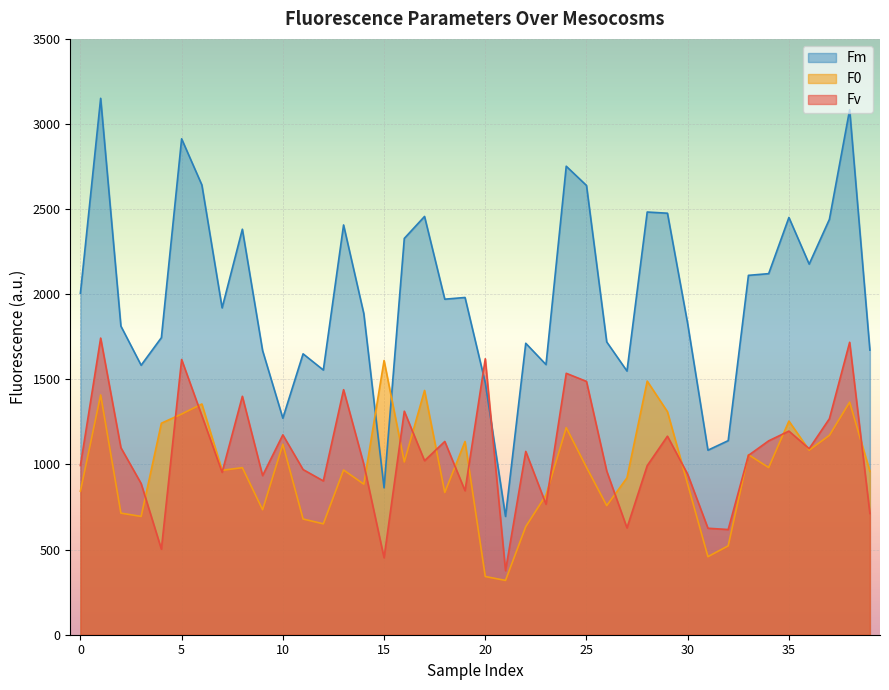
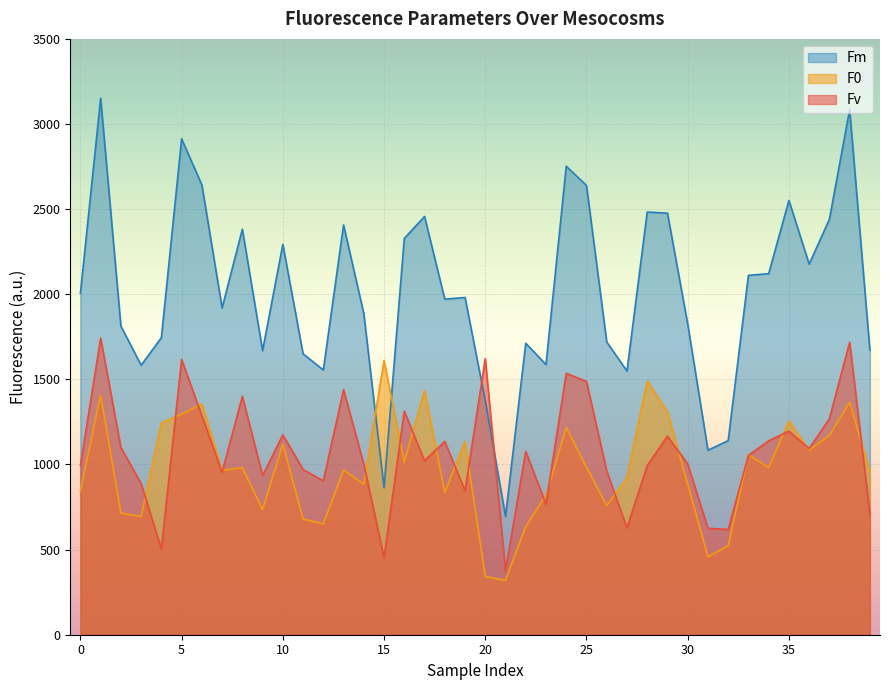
  {
    "Fm": {
      "0": 2010,
      "5": 2910,
-     "10": 1270,
+     "10": 2290,
      "15": 860,
-     "20": 1480,
+     "20": 1380,
      "25": 2640,
      "30": 1830,
-     "35": 2450
+     "35": 2550
    },
    "F0": {
      "0": 840,
      "5": 1300,
      "10": 1120,
      "15": 1610,
      "20": 340,
      "25": 980,
      "30": 880,
      "35": 1250
    },
    "Fv": {
      "0": 990,
      "5": 1620,
      "10": 1170,
      "15": 450,
      "20": 1620,
      "25": 1490,
-     "30": 940,
+     "30": 1000,
      "35": 1200
    }
  }
